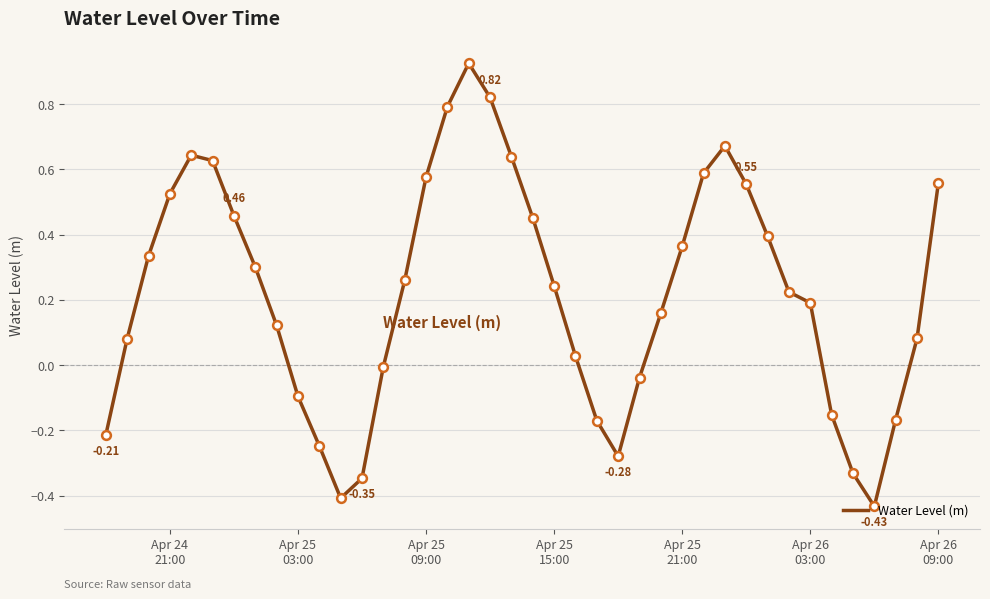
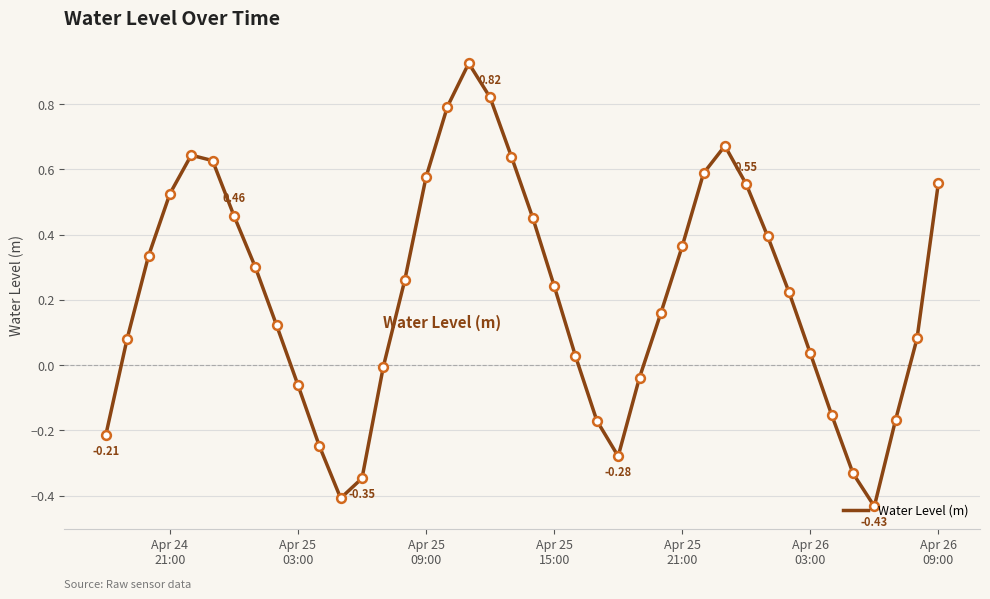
  {
    "Apr 24 21:00": 0.52,
-   "Apr 25 03:00": -0.10,
+   "Apr 25 03:00": -0.06,
    "Apr 25 09:00": 0.58,
    "Apr 25 15:00": 0.24,
    "Apr 25 21:00": 0.36,
-   "Apr 26 03:00": 0.19,
+   "Apr 26 03:00": 0.04,
    "Apr 26 09:00": 0.56
  }
